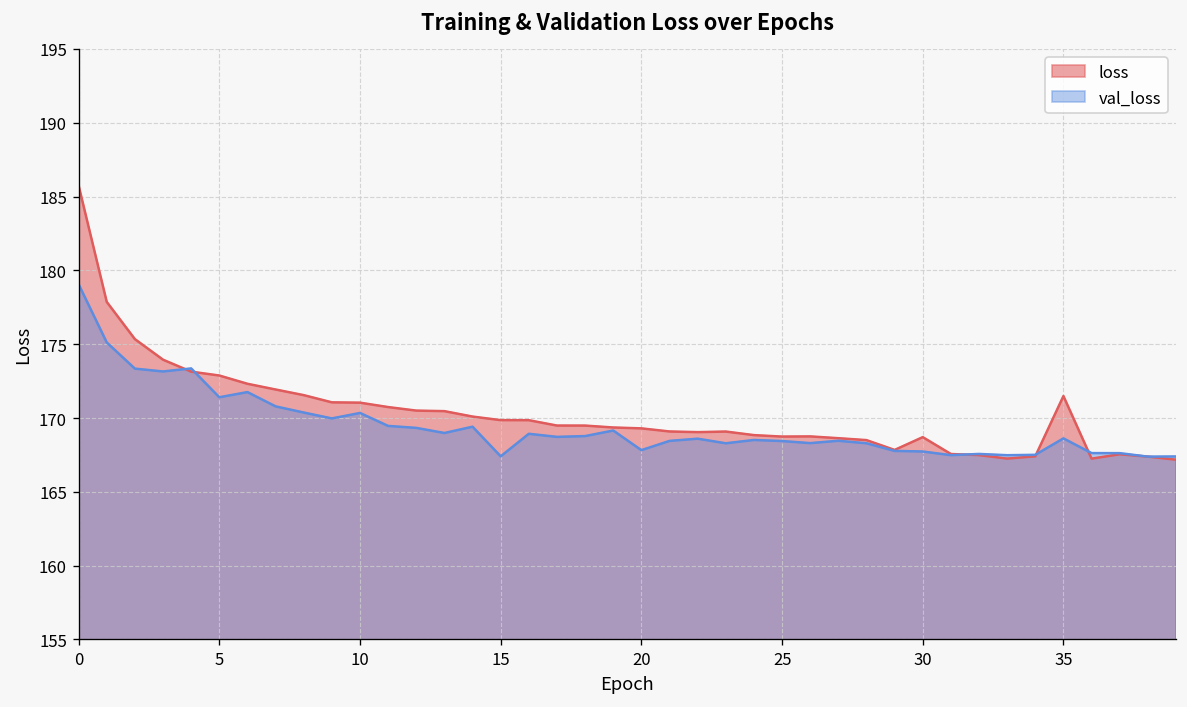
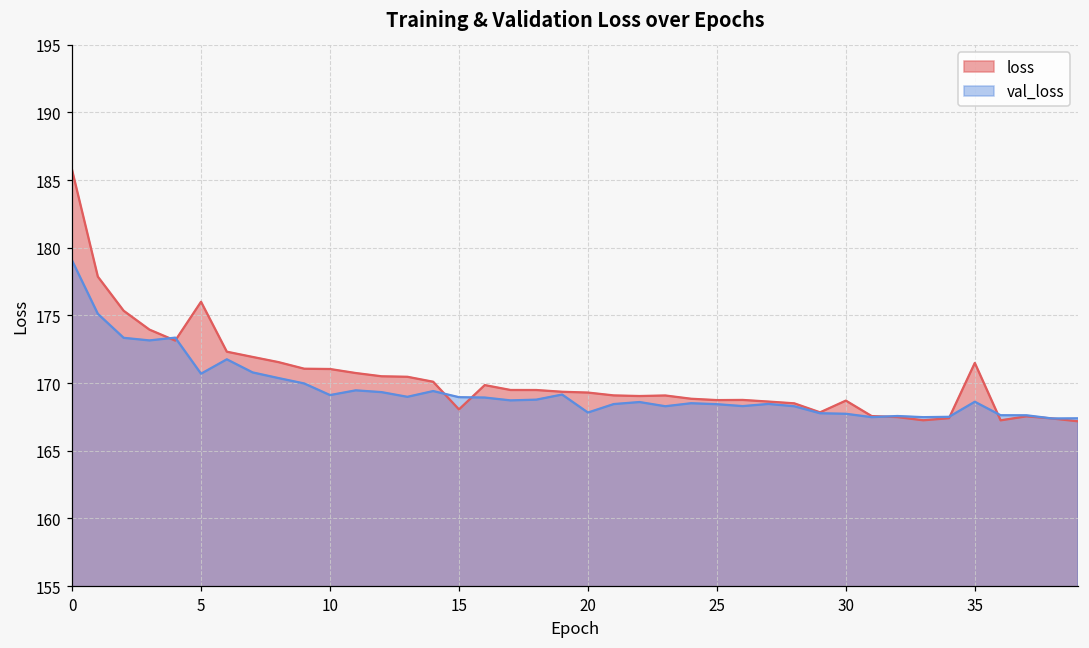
  {
    "loss": {
      "0": 185.8,
-     "5": 172.9,
+     "5": 176.0,
      "10": 171.0,
-     "15": 169.9,
+     "15": 168.1,
      "20": 169.3,
      "25": 168.7,
      "30": 168.7,
      "35": 171.5
    },
    "val_loss": {
      "0": 179.1,
-     "5": 171.4,
-     "10": 170.3,
-     "15": 167.4,
+     "5": 170.7,
+     "10": 169.1,
+     "15": 169.0,
      "20": 167.8,
      "25": 168.4,
      "30": 167.7,
      "35": 168.6
    }
  }
